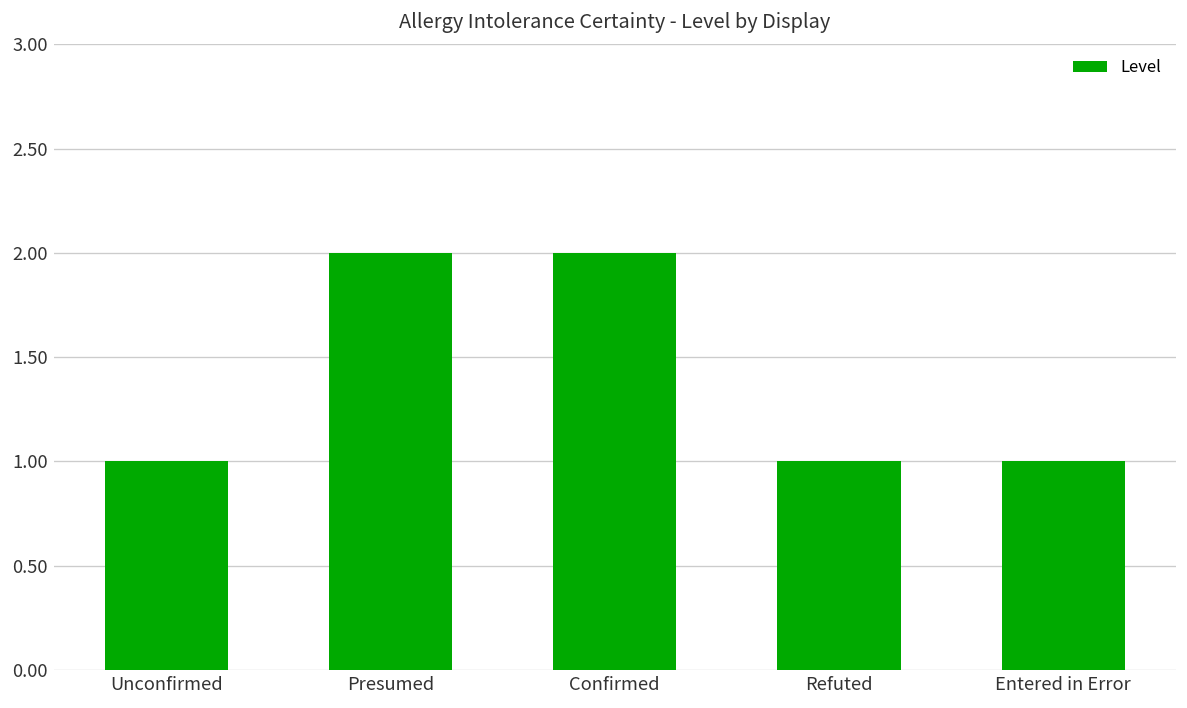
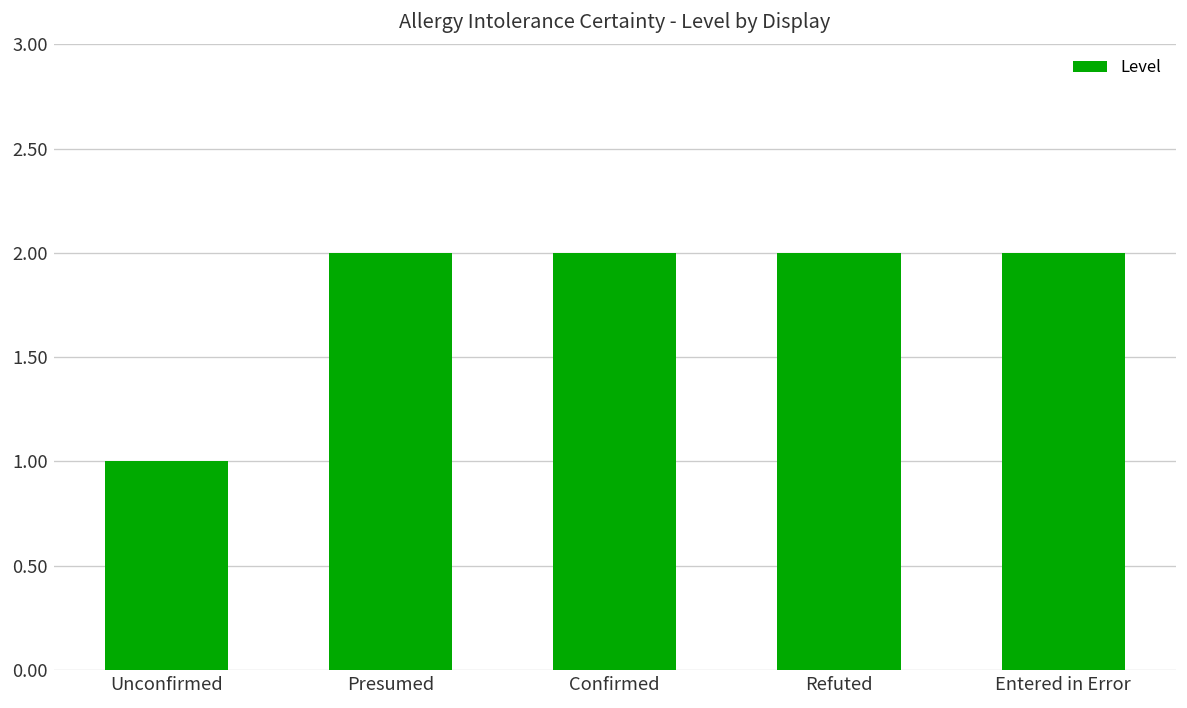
  {
    "Unconfirmed": 1,
    "Presumed": 2,
    "Confirmed": 2,
-   "Refuted": 1,
-   "Entered in Error": 1
+   "Refuted": 2,
+   "Entered in Error": 2
  }
